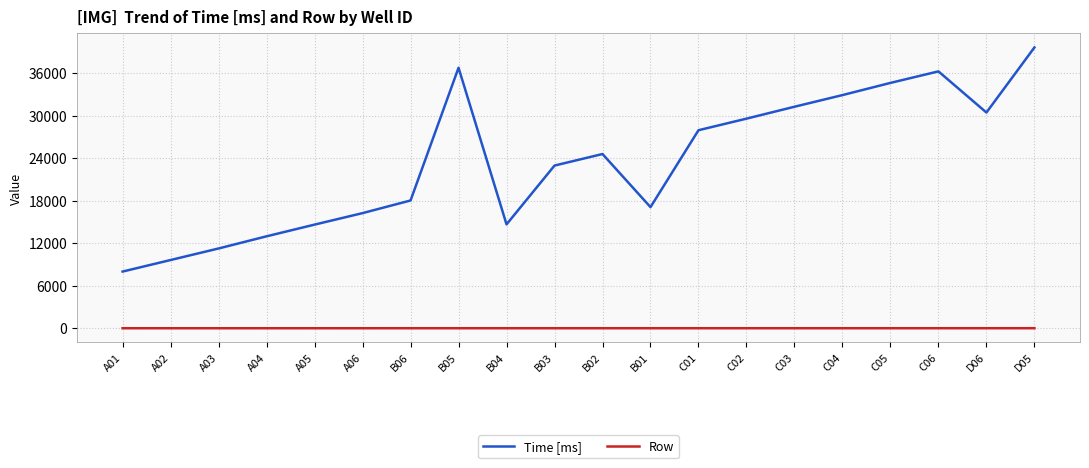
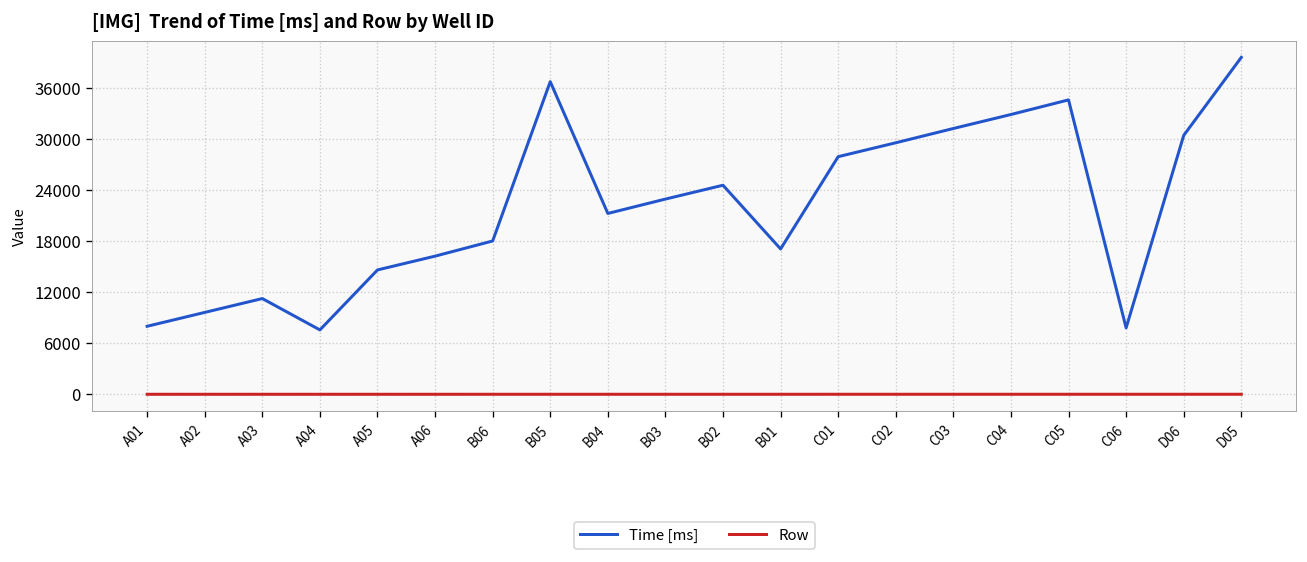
  {
    "Time [ms]": {
      "A01": 8000,
      "A02": 10000,
      "A03": 11000,
-     "A04": 13000,
+     "A04": 8000,
      "A05": 15000,
      "A06": 16000,
      "B06": 18000,
      "B05": 37000,
-     "B04": 15000,
+     "B04": 21000,
      "B03": 23000,
      "B02": 25000,
      "B01": 17000,
      "C01": 28000,
      "C02": 30000,
      "C03": 31000,
      "C04": 33000,
      "C05": 35000,
-     "C06": 36000,
+     "C06": 8000,
      "D06": 30000,
      "D05": 40000
    },
    "Row": {
      "A01": 0,
      "A02": 0,
      "A03": 0,
      "A04": 0,
      "A05": 0,
      "A06": 0,
      "B06": 0,
      "B05": 0,
      "B04": 0,
      "B03": 0,
      "B02": 0,
      "B01": 0,
      "C01": 0,
      "C02": 0,
      "C03": 0,
      "C04": 0,
      "C05": 0,
      "C06": 0,
      "D06": 0,
      "D05": 0
    }
  }
